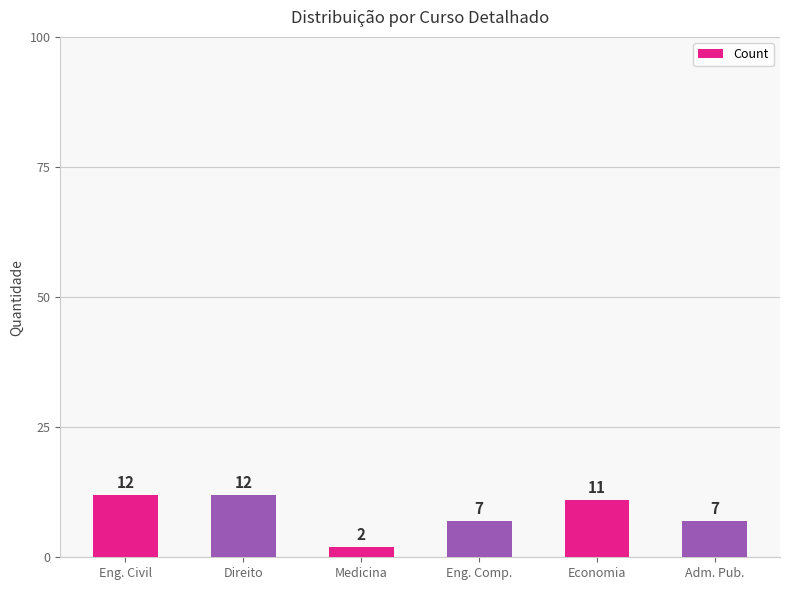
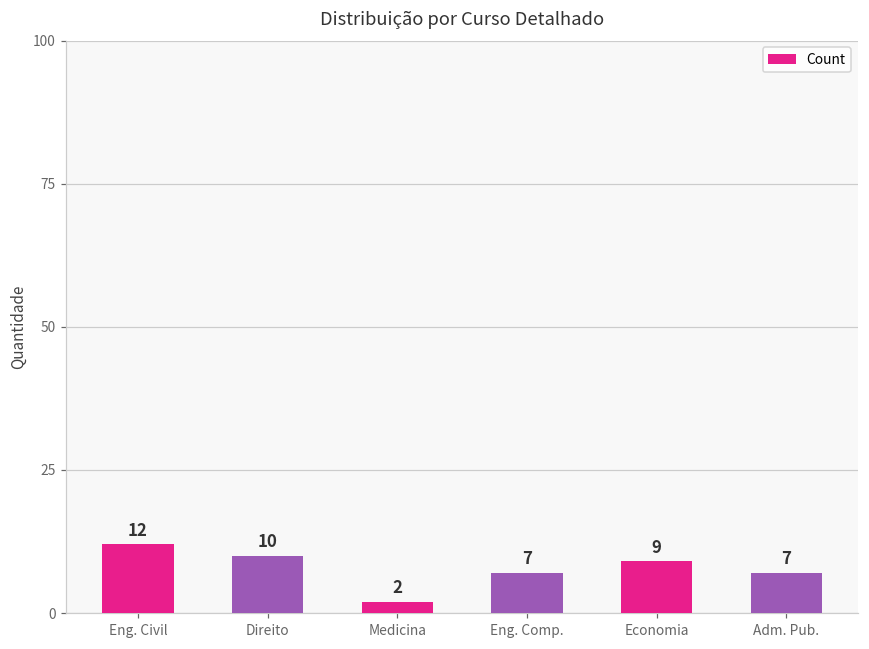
  {
    "Eng. Civil": 12,
-   "Direito": 12,
+   "Direito": 10,
    "Medicina": 2,
    "Eng. Comp.": 7,
-   "Economia": 11,
+   "Economia": 9,
    "Adm. Pub.": 7
  }
